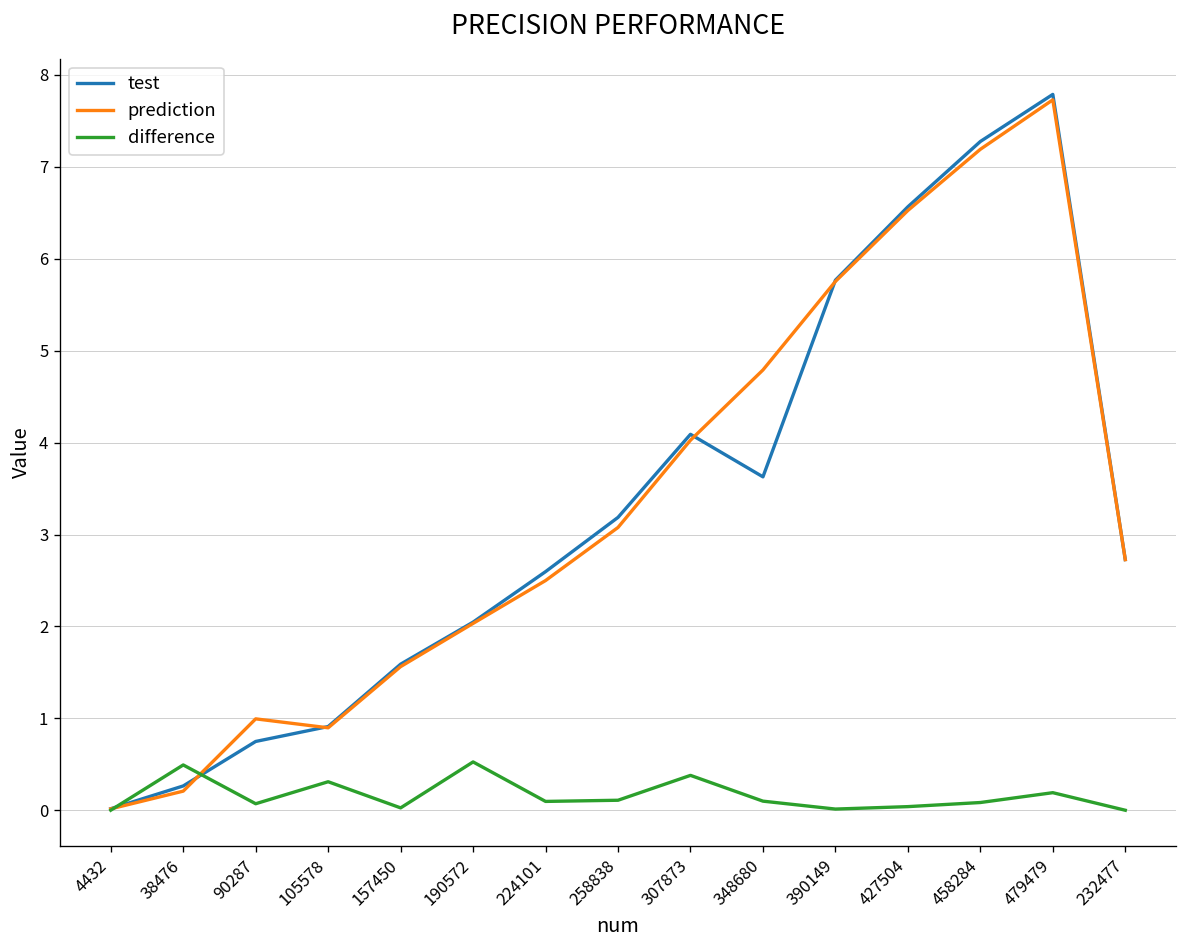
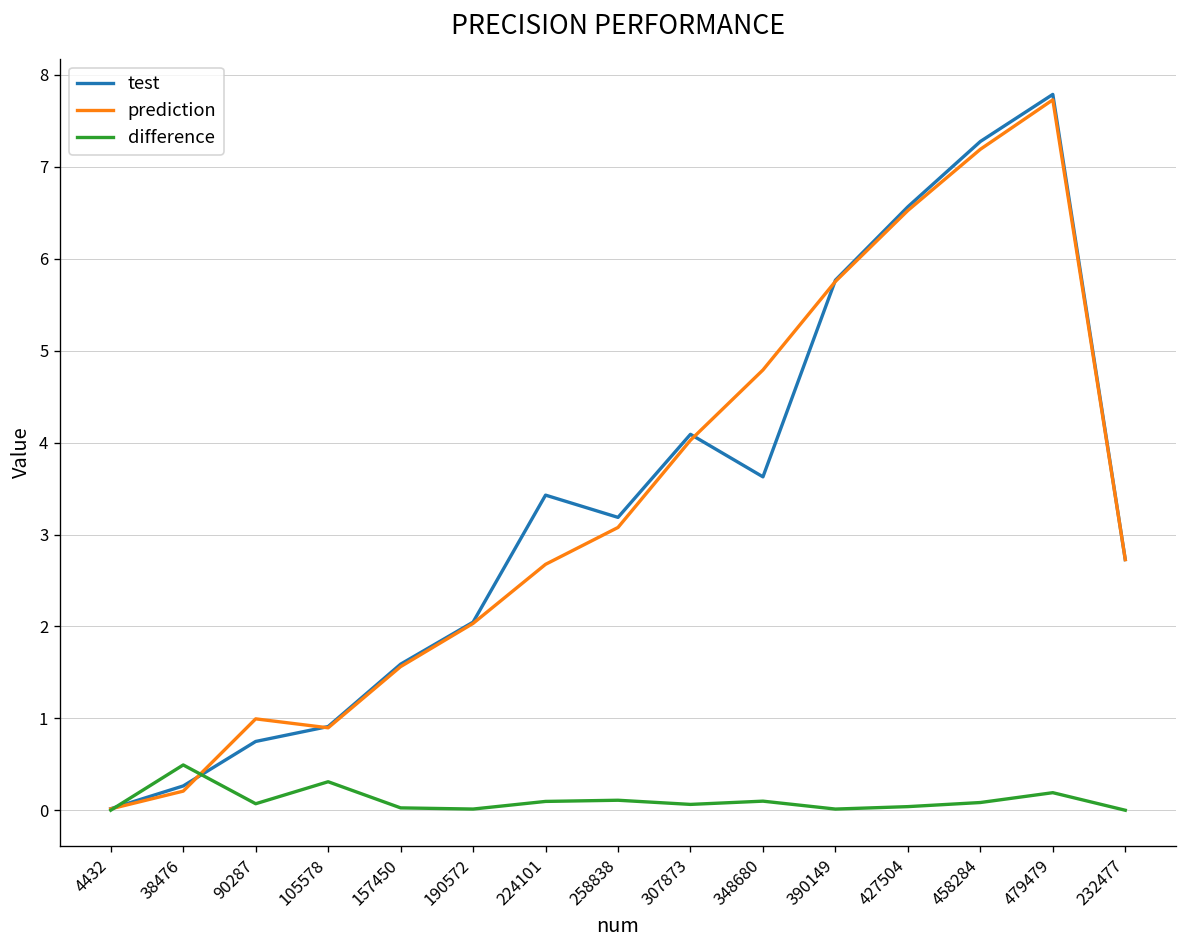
  {
    "test": {
      "38476": 0.3,
      "90287": 0.7,
-     "224101": 2.6,
+     "224101": 3.4,
      "258838": 3.2,
      "307873": 4.1,
      "348680": 3.6,
      "427504": 6.6,
      "458284": 7.3,
      "479479": 7.8
    },
    "prediction": {
      "38476": 0.2,
      "90287": 1.0,
-     "224101": 2.5,
+     "224101": 2.7,
      "258838": 3.1,
      "307873": 4.0,
      "348680": 4.8,
      "427504": 6.5,
      "458284": 7.2,
      "479479": 7.7
    },
    "difference": {
      "38476": 0.5,
      "90287": 0.1,
      "105578": 0.3,
      "157450": 0.0,
-     "190572": 0.5,
+     "190572": 0.0,
      "224101": 0.1,
      "258838": 0.1,
-     "307873": 0.4,
+     "307873": 0.1,
      "348680": 0.1,
      "390149": 0.0,
      "427504": 0.0,
      "458284": 0.1,
      "479479": 0.2,
      "232477": 0.0
    }
  }
